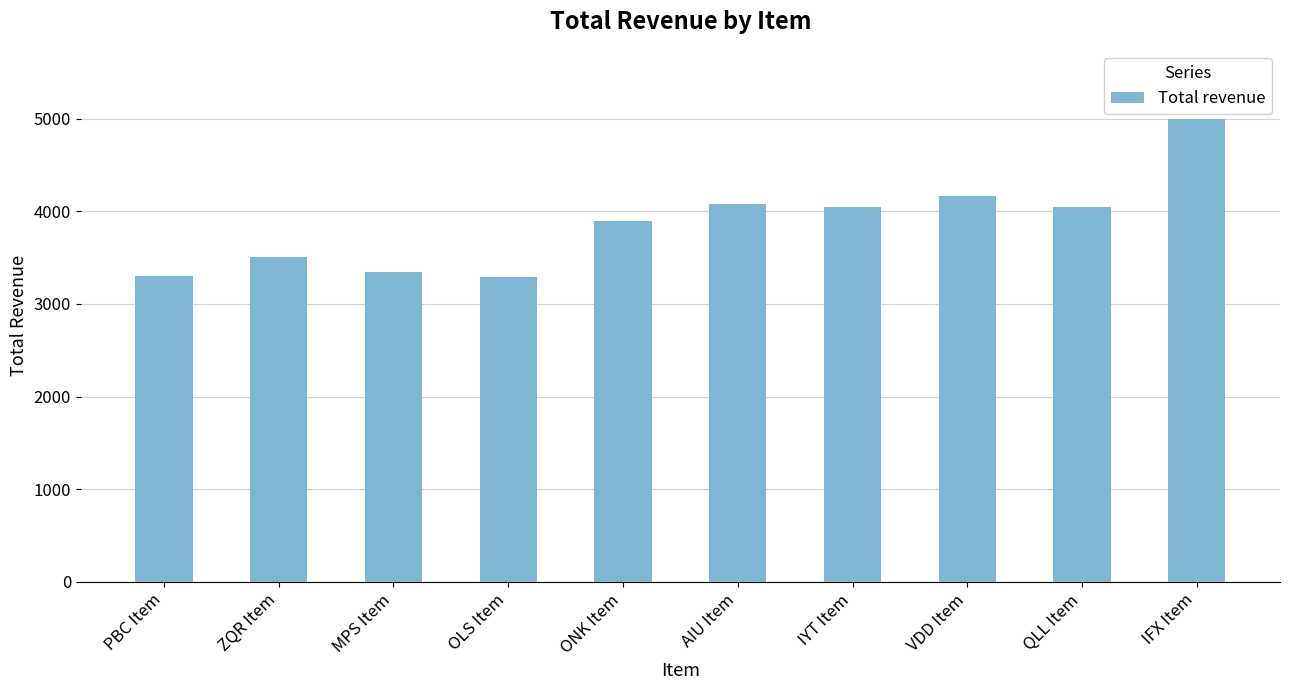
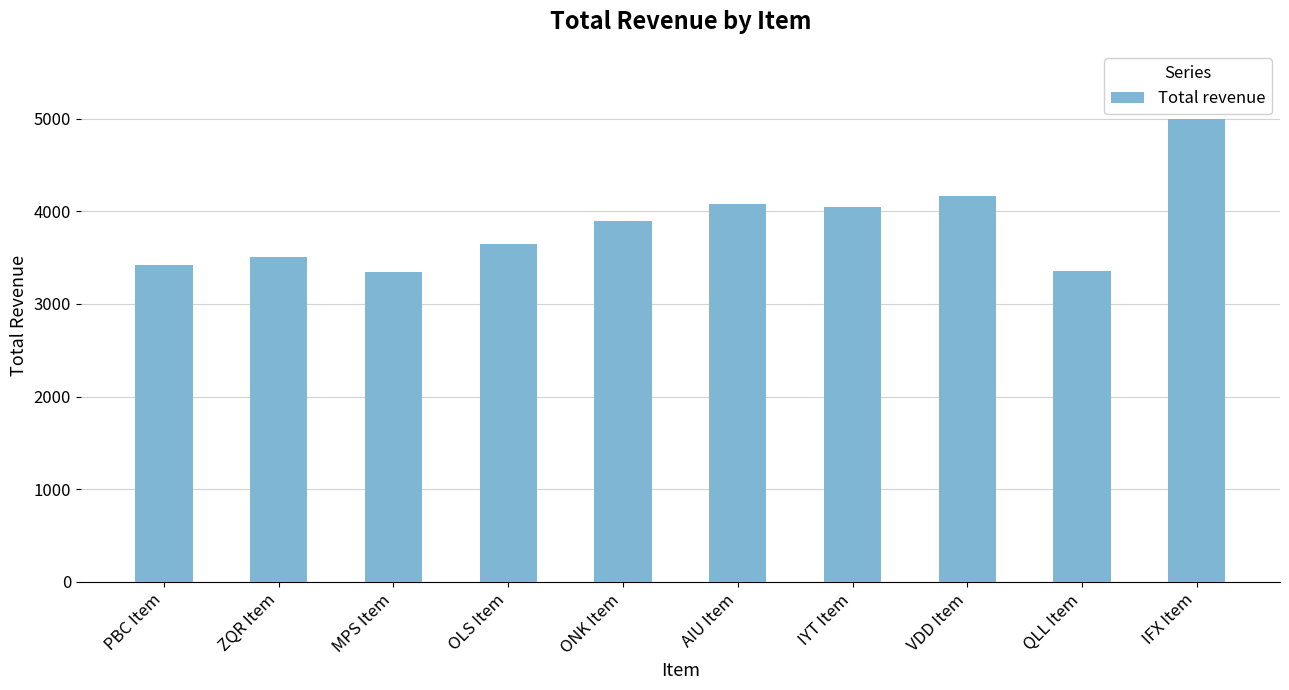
  {
-   "PBC Item": 3300,
+   "PBC Item": 3400,
    "ZQR Item": 3500,
    "MPS Item": 3400,
-   "OLS Item": 3300,
+   "OLS Item": 3600,
    "ONK Item": 3900,
    "AIU Item": 4100,
    "IYT Item": 4100,
    "VDD Item": 4200,
-   "QLL Item": 4100,
+   "QLL Item": 3400,
    "IFX Item": 5000
  }
